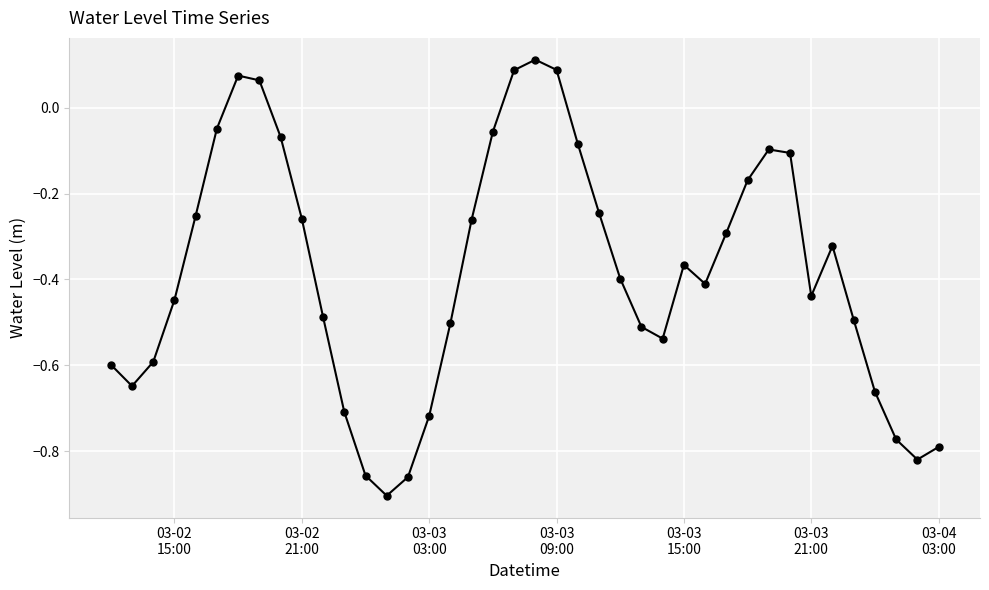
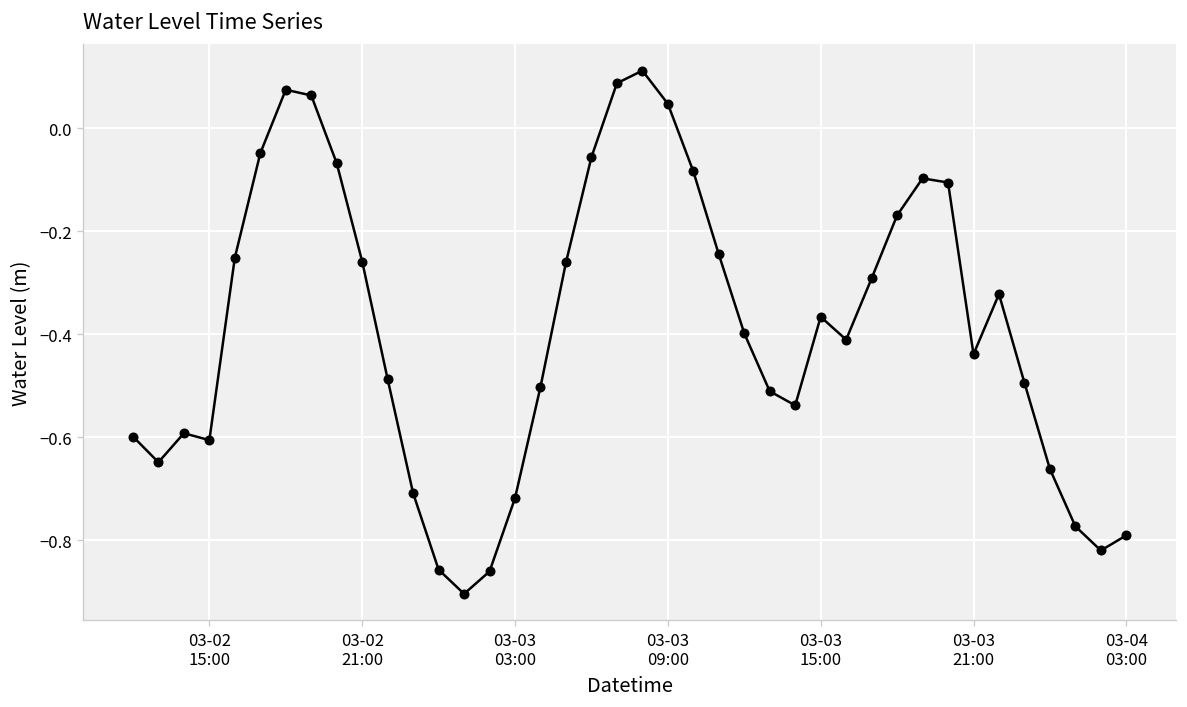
  {
-   "03-02 15:00": -0.45,
+   "03-02 15:00": -0.61,
    "03-02 21:00": -0.26,
    "03-03 03:00": -0.72,
-   "03-03 09:00": 0.09,
+   "03-03 09:00": 0.05,
    "03-03 15:00": -0.37,
    "03-03 21:00": -0.44,
    "03-04 03:00": -0.79
  }
